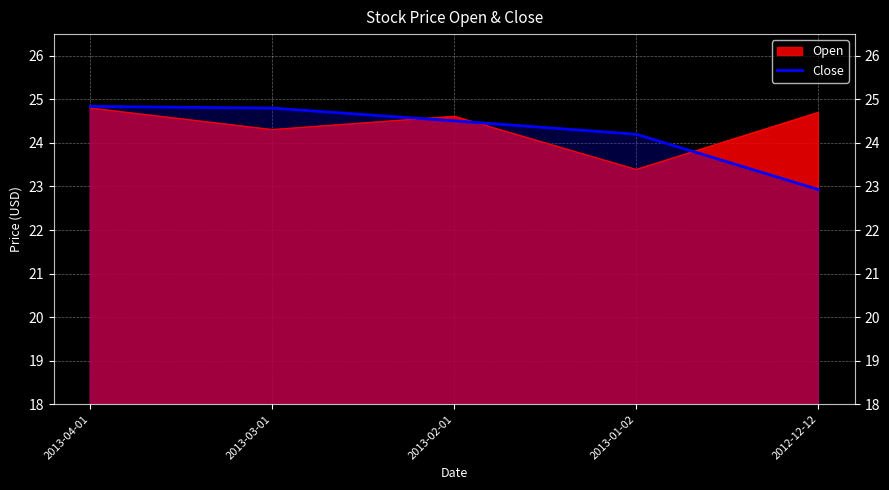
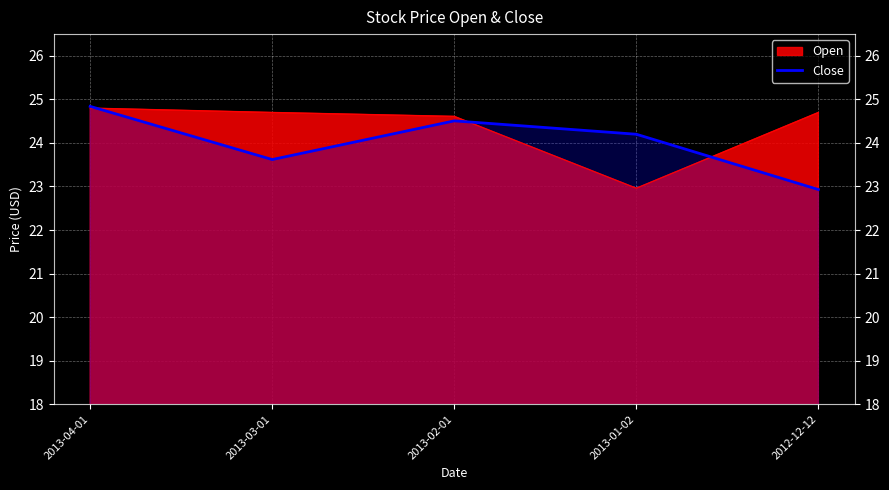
  {
    "Open": {
-     "2013-03-01": 24.3,
+     "2013-03-01": 24.7,
      "2013-02-01": 24.6,
-     "2013-01-02": 23.4,
+     "2013-01-02": 23.0,
      "2012-12-12": 24.7
    },
    "Close": {
-     "2013-03-01": 24.8,
+     "2013-03-01": 23.6,
      "2013-02-01": 24.5,
      "2013-01-02": 24.2,
      "2012-12-12": 22.9
    }
  }
